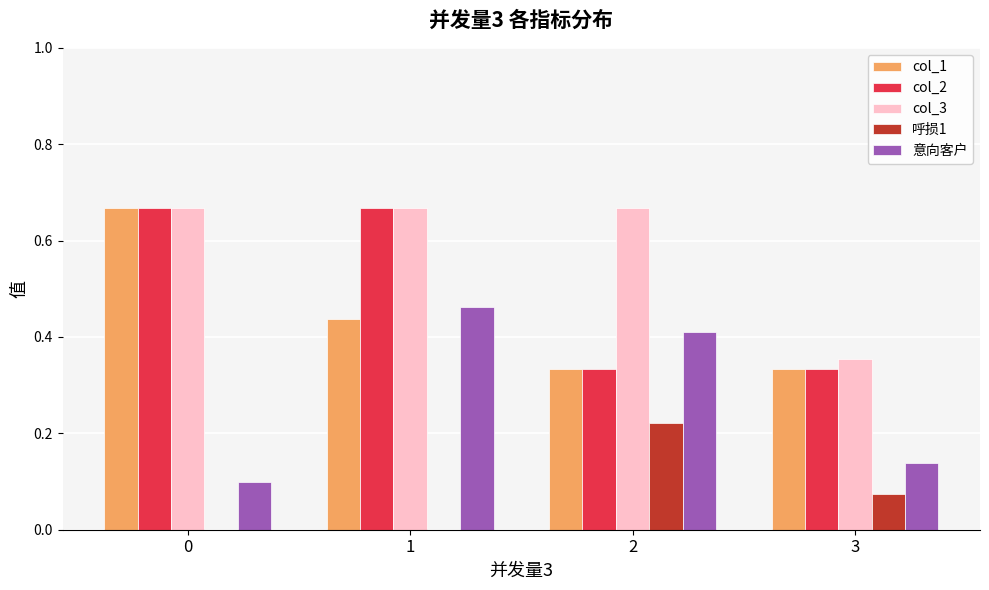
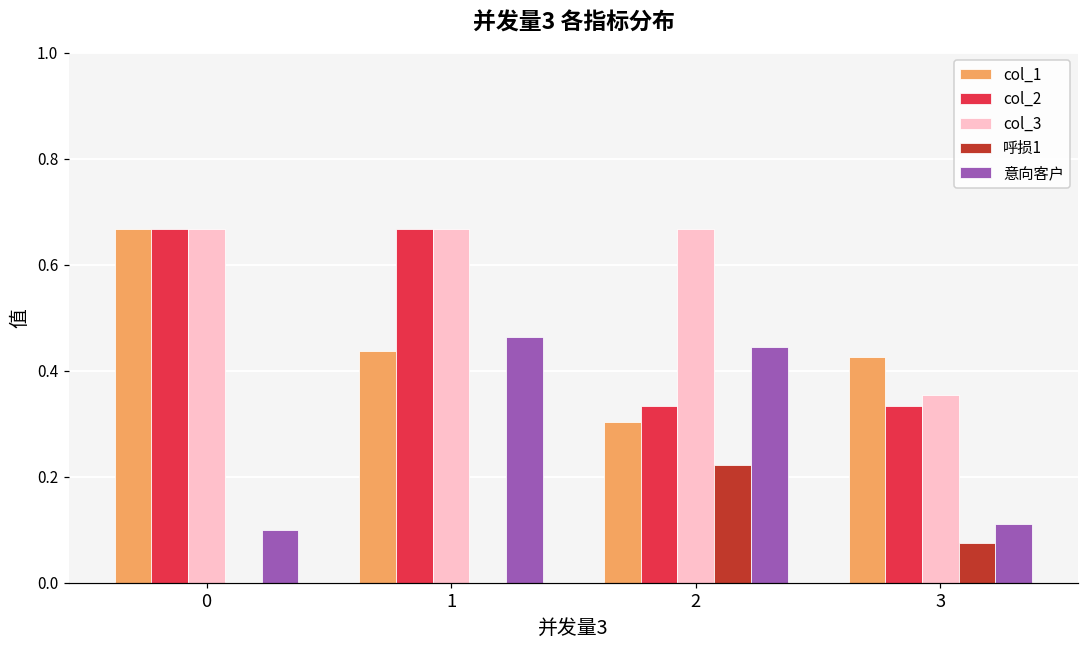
  {
    "col_1": {
      "0": 0.67,
      "1": 0.44,
-     "2": 0.33,
-     "3": 0.33
+     "2": 0.30,
+     "3": 0.43
    },
    "col_3": {
      "0": 0.67,
      "1": 0.67,
      "2": 0.67,
      "3": 0.35
    },
    "意向客户": {
      "0": 0.10,
      "1": 0.46,
-     "2": 0.41,
-     "3": 0.14
+     "2": 0.44,
+     "3": 0.11
    }
  }
